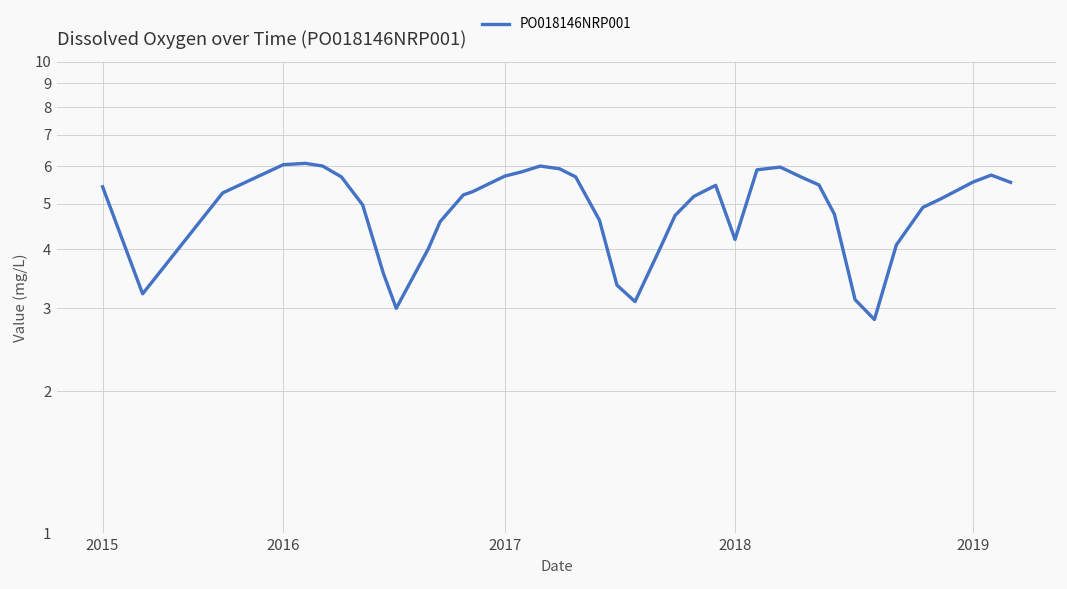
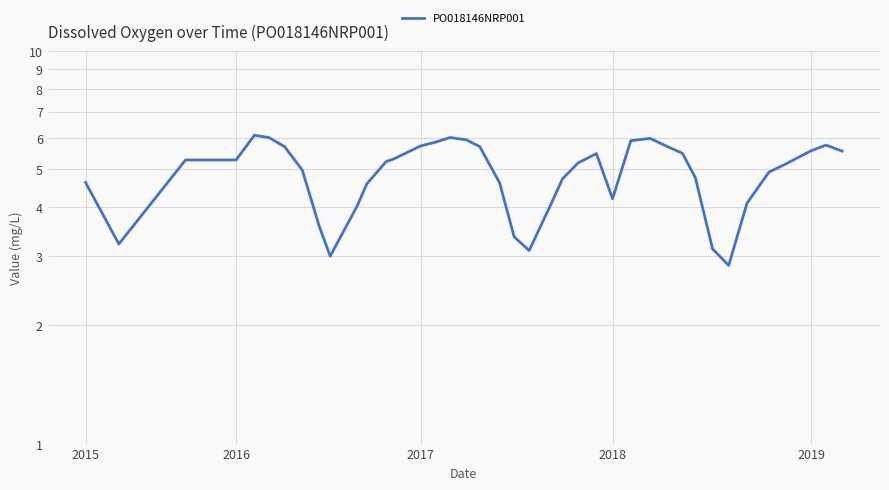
  {
-   "2015": 5.4,
-   "2016": 6.1,
+   "2015": 4.6,
+   "2016": 5.3,
    "2017": 5.7,
    "2018": 4.2,
    "2019": 5.6
  }
